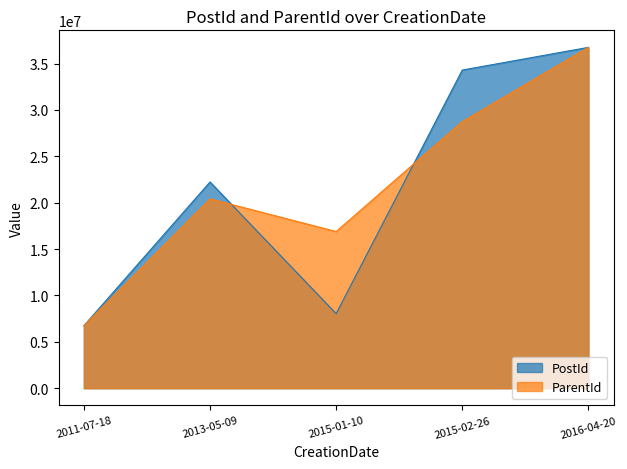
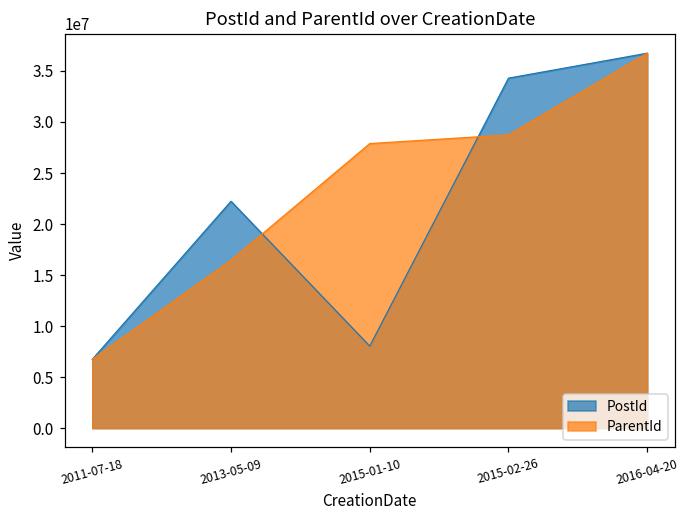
  {
    "PostId": {
      "2013-05-09": 22000000,
      "2015-01-10": 8000000,
      "2015-02-26": 34000000
    },
    "ParentId": {
-     "2013-05-09": 20000000,
-     "2015-01-10": 17000000,
+     "2013-05-09": 16000000,
+     "2015-01-10": 28000000,
      "2015-02-26": 29000000
    }
  }
